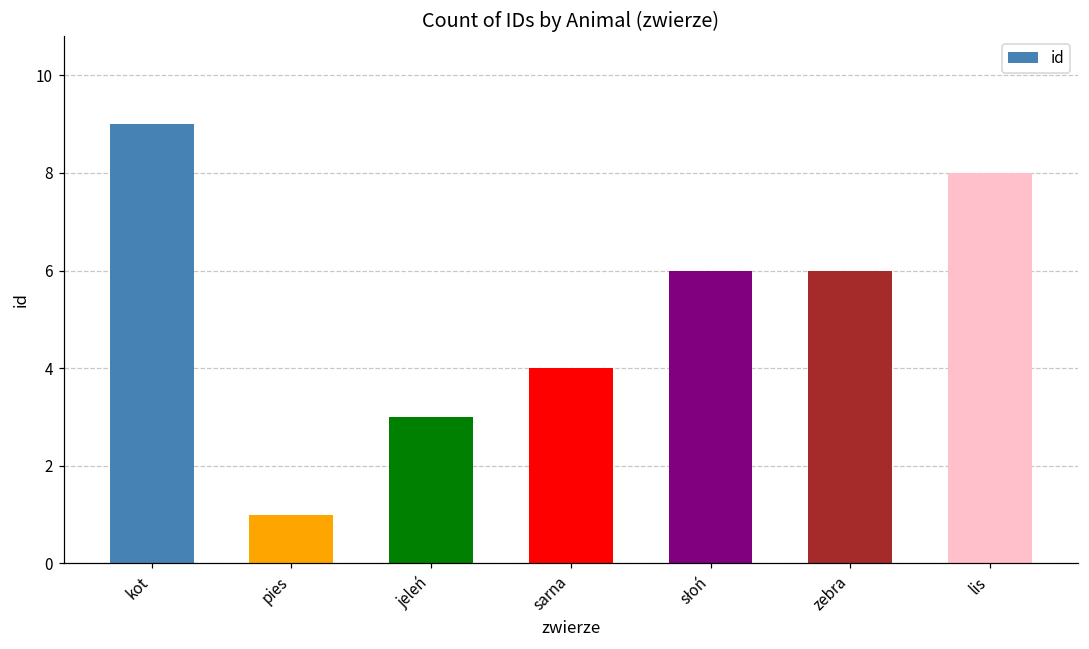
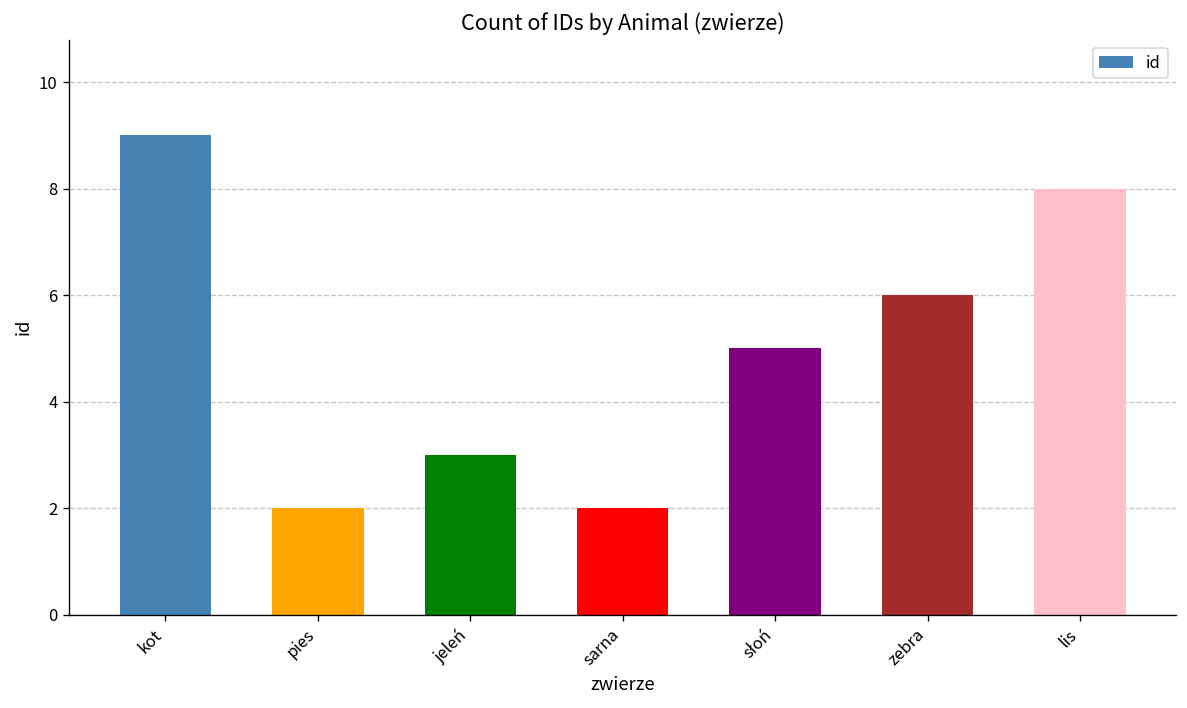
  {
    "kot": 9,
-   "pies": 1,
+   "pies": 2,
    "jeleń": 3,
-   "sarna": 4,
-   "słoń": 6,
+   "sarna": 2,
+   "słoń": 5,
    "zebra": 6,
    "lis": 8
  }
